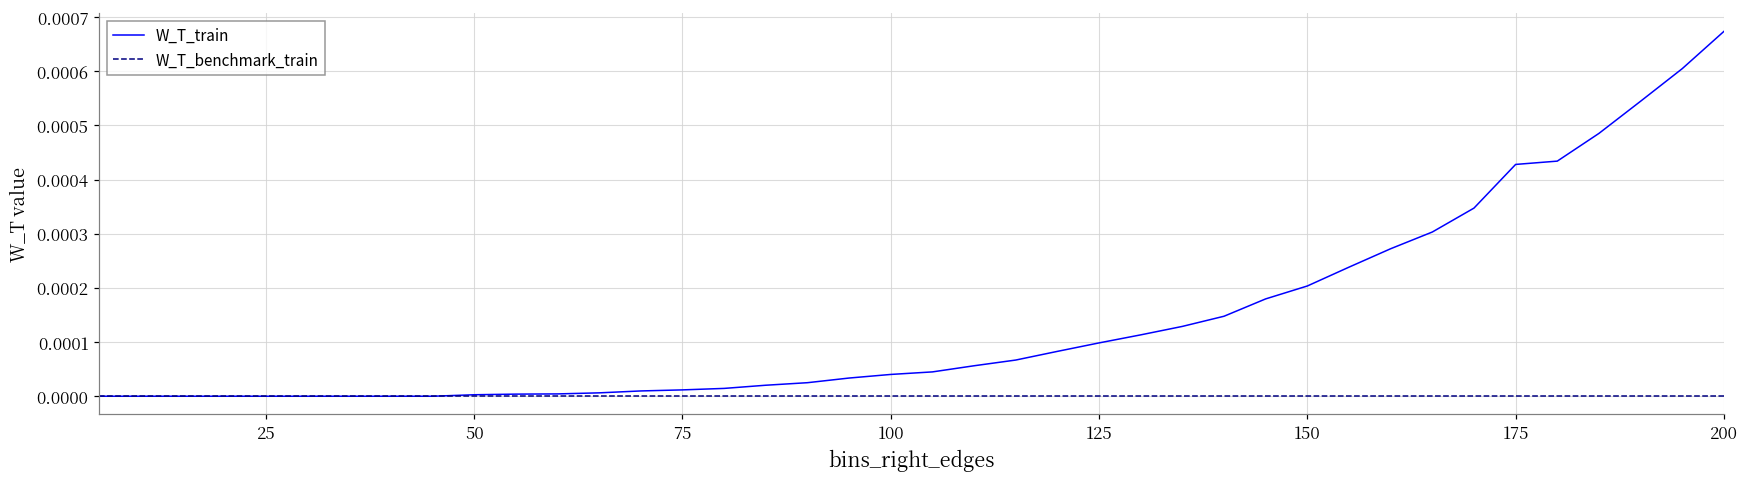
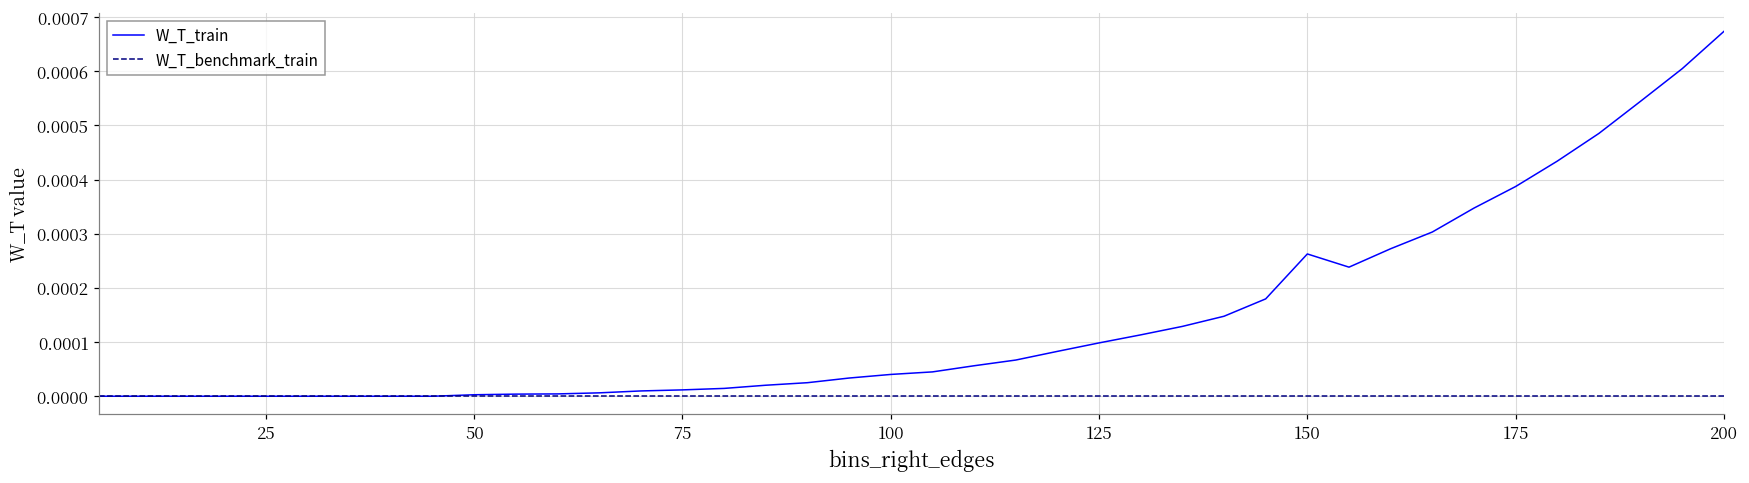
  {
    "W_T_train": {
      "75": 0.00001,
      "100": 0.00004,
      "125": 0.00010,
-     "150": 0.00020,
-     "175": 0.00043,
+     "150": 0.00026,
+     "175": 0.00039,
      "200": 0.00067
    },
    "W_T_benchmark_train": {
      "75": 0.00000,
      "100": 0.00000,
      "125": 0.00000,
      "150": 0.00000,
      "175": 0.00000,
      "200": 0.00000
    }
  }
